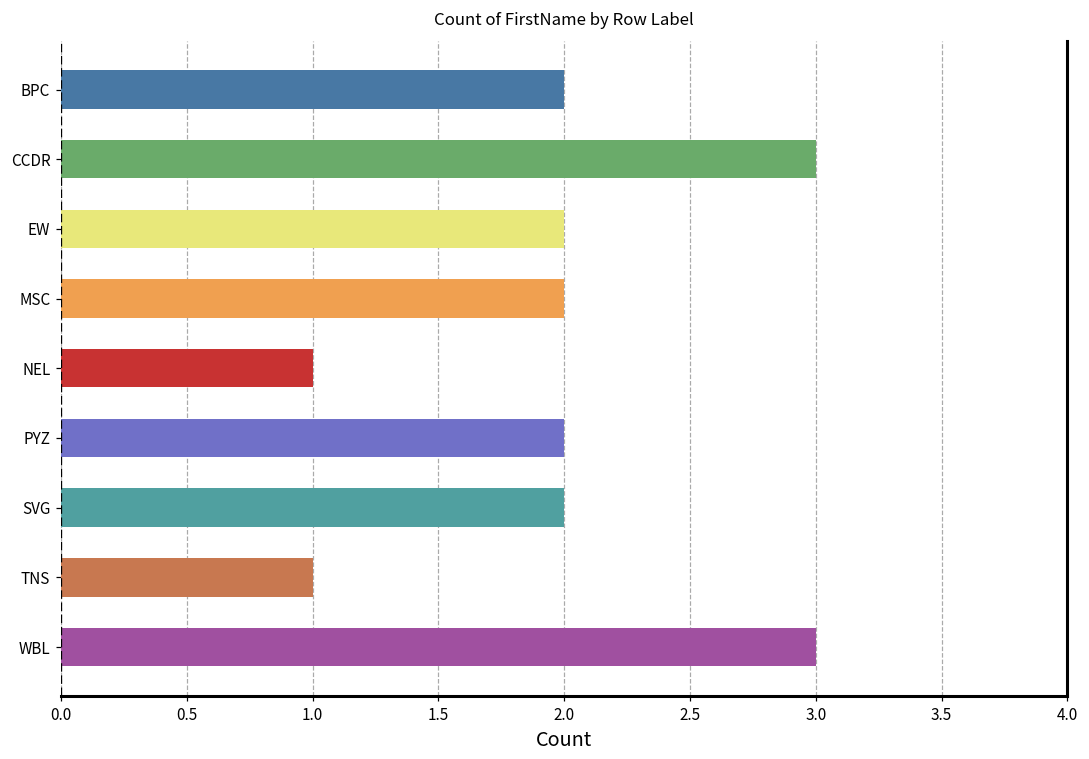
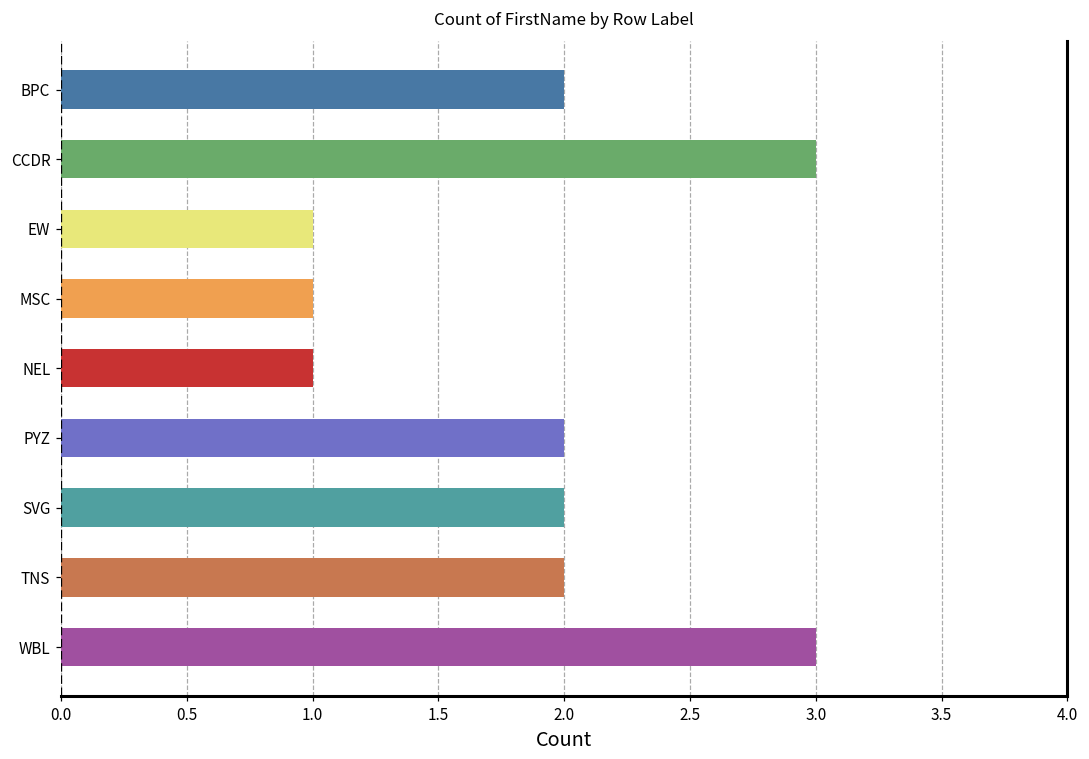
  {
    "BPC": 2,
    "CCDR": 3,
-   "EW": 2,
-   "MSC": 2,
+   "EW": 1,
+   "MSC": 1,
    "NEL": 1,
    "PYZ": 2,
    "SVG": 2,
-   "TNS": 1,
+   "TNS": 2,
    "WBL": 3
  }
